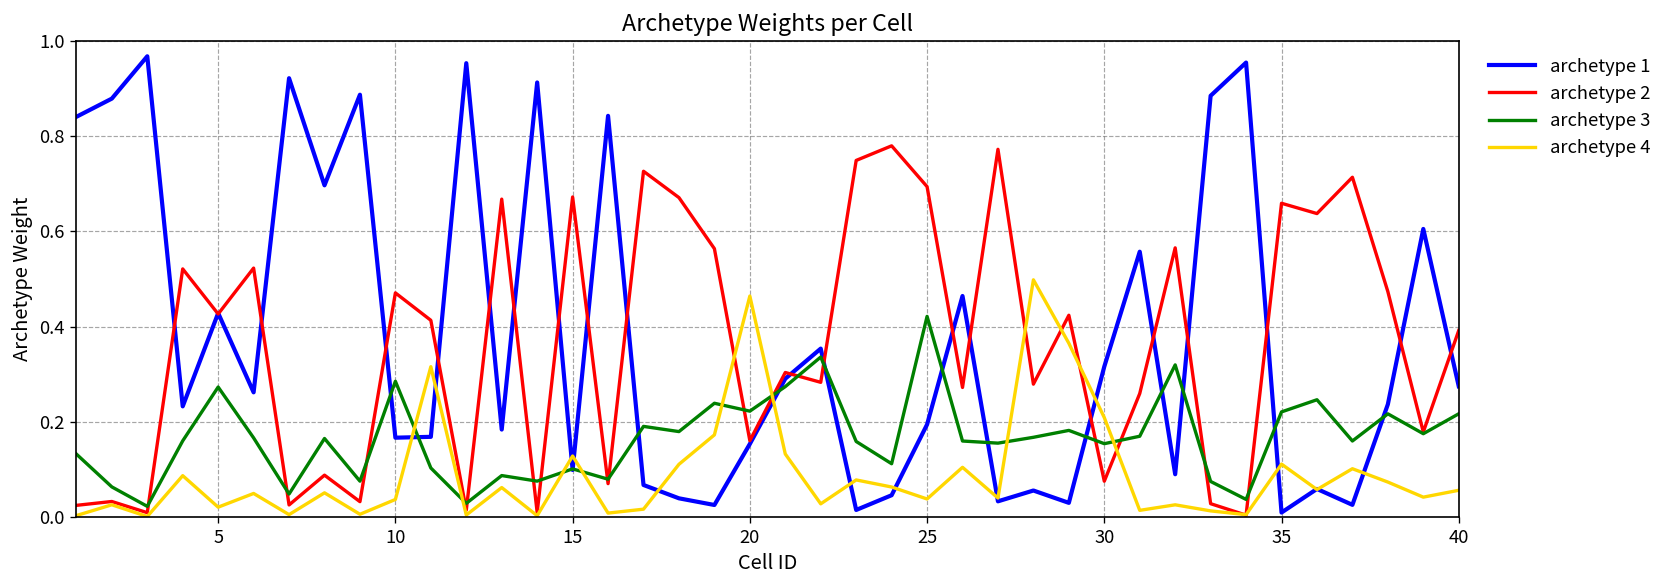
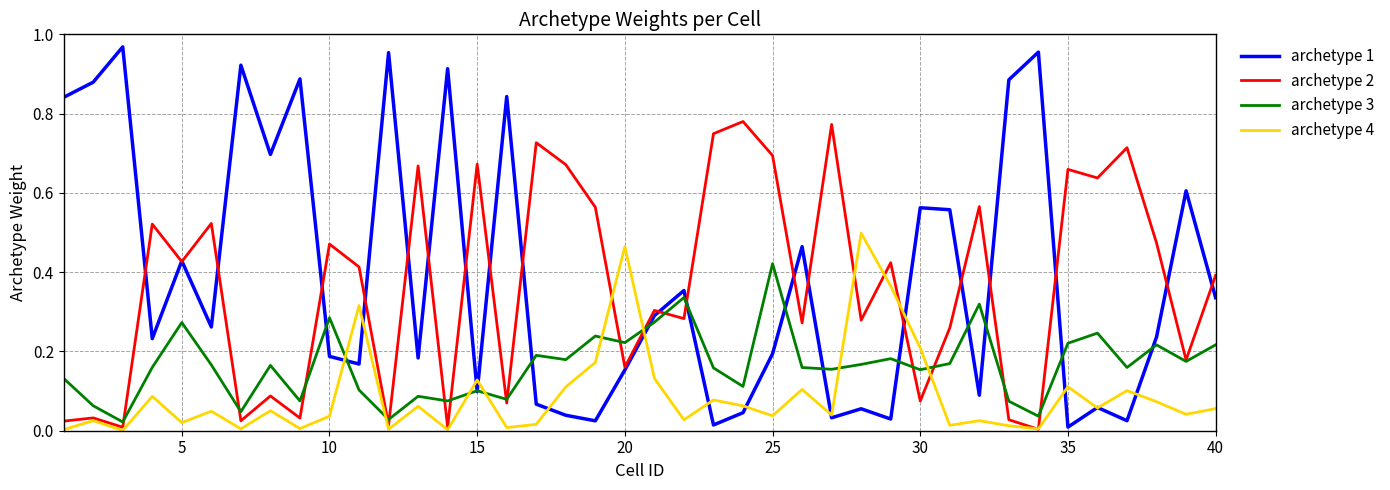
  {
    "archetype 1": {
-     "10": 0.17,
+     "10": 0.19,
      "20": 0.15,
      "25": 0.19,
-     "30": 0.32,
+     "30": 0.56,
      "35": 0.01,
-     "40": 0.27
+     "40": 0.34
    },
    "archetype 2": {
      "10": 0.47,
      "15": 0.67,
      "20": 0.16,
      "25": 0.69,
      "30": 0.07,
      "35": 0.66,
      "40": 0.39
    },
    "archetype 3": {
      "5": 0.27,
      "10": 0.29,
      "20": 0.22,
      "25": 0.42,
      "30": 0.15,
      "35": 0.22,
      "40": 0.22
    },
    "archetype 4": {
      "5": 0.02,
      "10": 0.04,
      "15": 0.13,
      "20": 0.46,
      "25": 0.04,
      "30": 0.21,
      "35": 0.11,
      "40": 0.06
    }
  }
